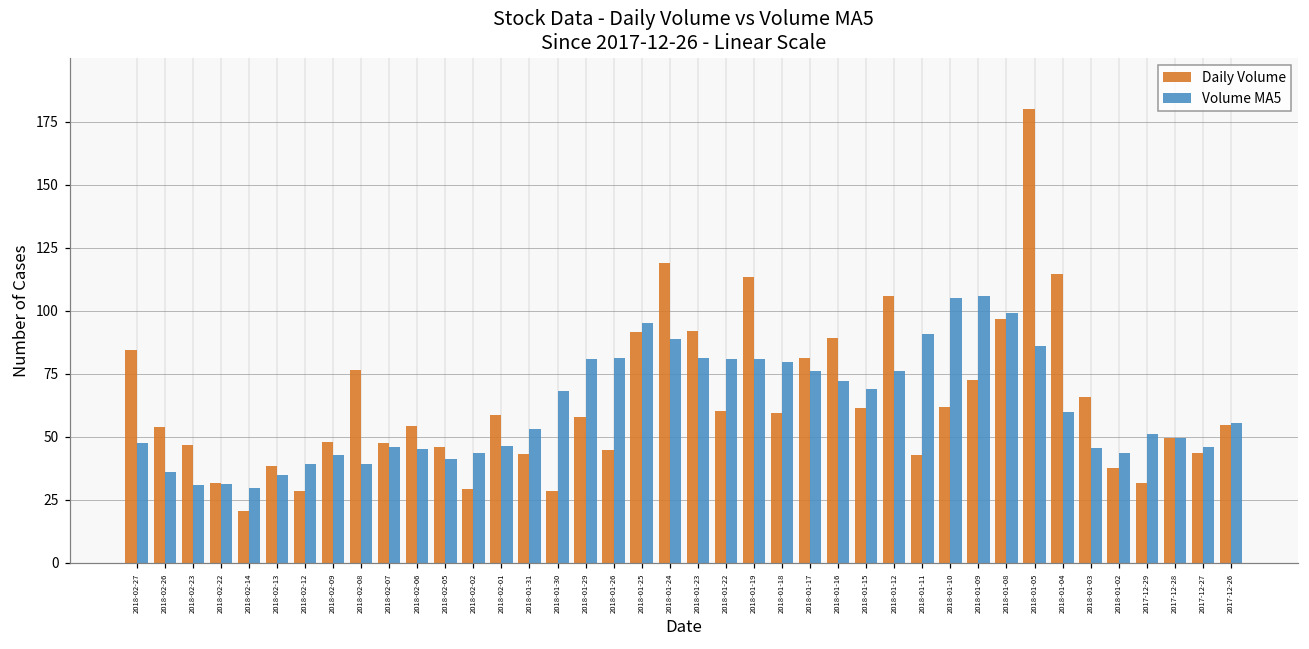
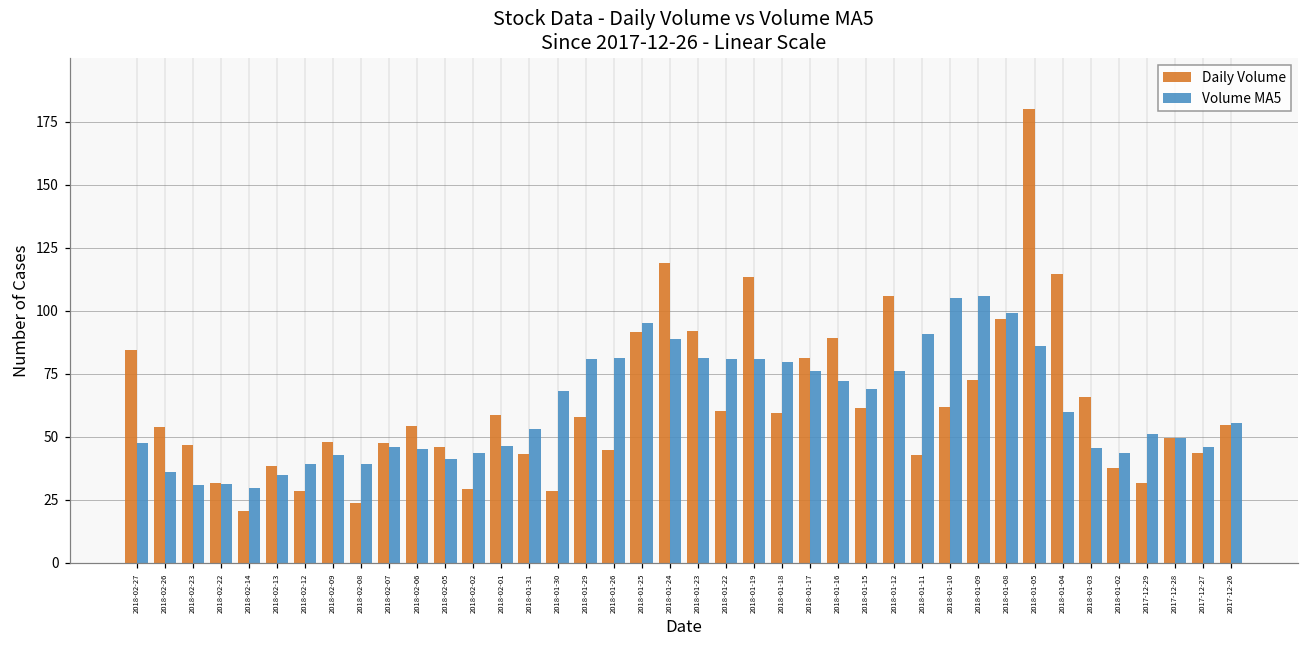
  {
    "Daily Volume": {
      "2018-02-27": 84,
      "2018-02-26": 54,
      "2018-02-23": 47,
      "2018-02-22": 32,
      "2018-02-14": 21,
      "2018-02-13": 38,
      "2018-02-12": 29,
      "2018-02-09": 48,
-     "2018-02-08": 77,
+     "2018-02-08": 24,
      "2018-02-07": 47,
      "2018-02-06": 54,
      "2018-02-05": 46,
      "2018-02-02": 29,
      "2018-02-01": 59,
      "2018-01-31": 43,
      "2018-01-30": 29,
      "2018-01-29": 58,
      "2018-01-26": 45,
      "2018-01-25": 92,
      "2018-01-24": 119,
      "2018-01-23": 92,
      "2018-01-22": 60,
      "2018-01-19": 113,
      "2018-01-18": 59,
      "2018-01-17": 81,
      "2018-01-16": 89,
      "2018-01-15": 61,
      "2018-01-12": 106,
      "2018-01-11": 43,
      "2018-01-10": 62,
      "2018-01-09": 72,
      "2018-01-08": 97,
      "2018-01-05": 180,
      "2018-01-04": 115,
      "2018-01-03": 66,
      "2018-01-02": 38,
      "2017-12-29": 32,
      "2017-12-28": 50,
      "2017-12-27": 43,
      "2017-12-26": 55
    },
    "Volume MA5": {
      "2018-02-27": 47,
      "2018-02-26": 36,
      "2018-02-23": 31,
      "2018-02-22": 31,
      "2018-02-14": 30,
      "2018-02-13": 35,
      "2018-02-12": 39,
      "2018-02-09": 43,
      "2018-02-08": 39,
      "2018-02-07": 46,
      "2018-02-06": 45,
      "2018-02-05": 41,
      "2018-02-02": 43,
      "2018-02-01": 47,
      "2018-01-31": 53,
      "2018-01-30": 68,
      "2018-01-29": 81,
      "2018-01-26": 81,
      "2018-01-25": 95,
      "2018-01-24": 89,
      "2018-01-23": 81,
      "2018-01-22": 81,
      "2018-01-19": 81,
      "2018-01-18": 79,
      "2018-01-17": 76,
      "2018-01-16": 72,
      "2018-01-15": 69,
      "2018-01-12": 76,
      "2018-01-11": 91,
      "2018-01-10": 105,
      "2018-01-09": 106,
      "2018-01-08": 99,
      "2018-01-05": 86,
      "2018-01-04": 60,
      "2018-01-03": 46,
      "2018-01-02": 43,
      "2017-12-29": 51,
      "2017-12-28": 50,
      "2017-12-27": 46,
      "2017-12-26": 55
    }
  }
